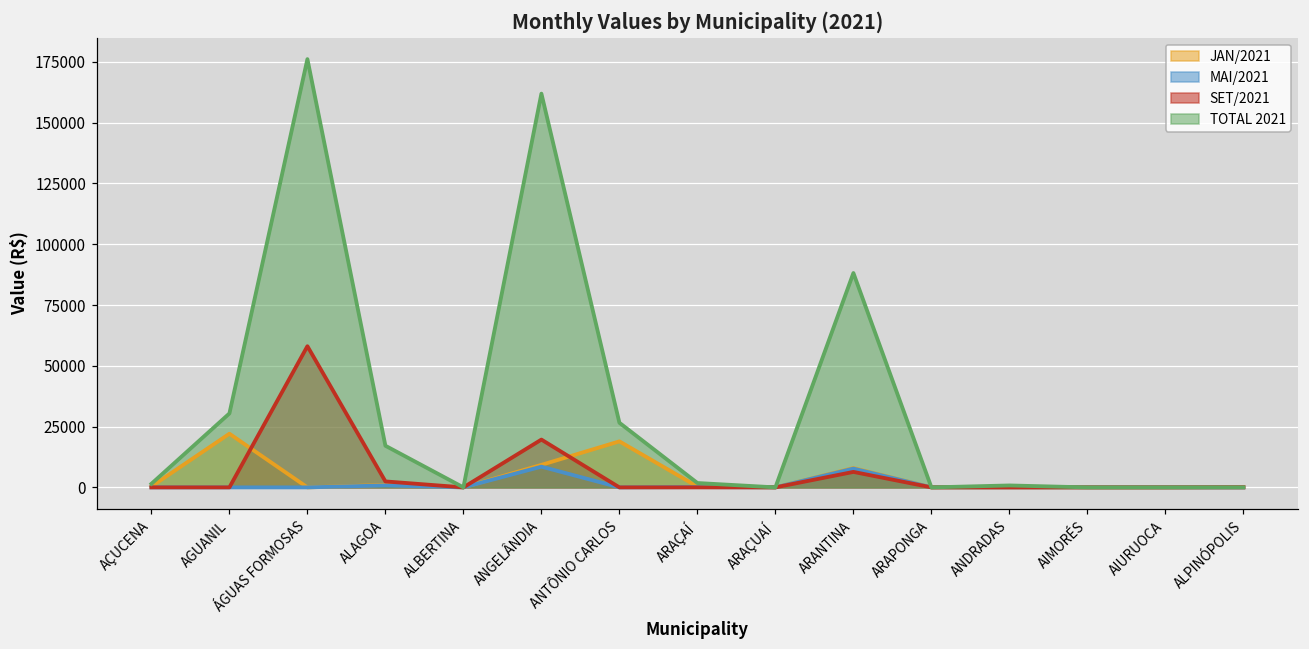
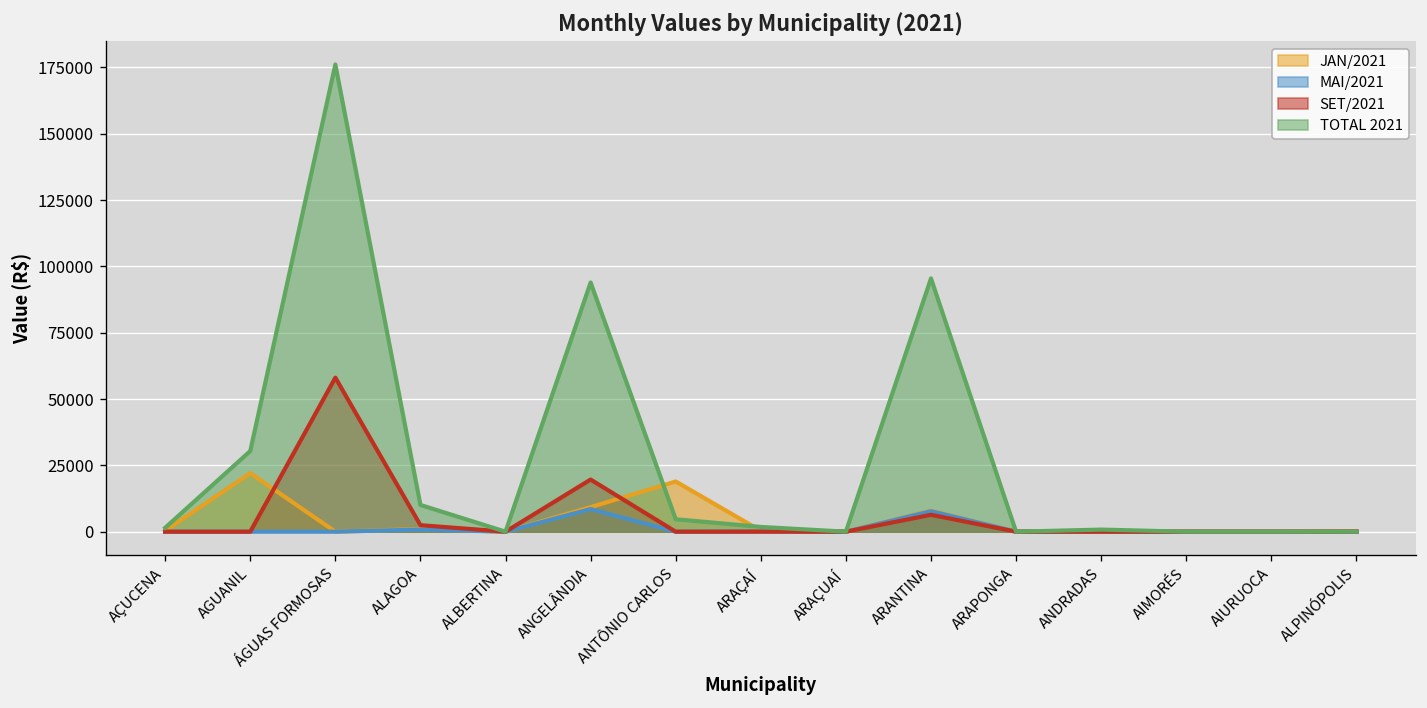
  {
    "JAN/2021": {
      "AGUANIL": 22000,
      "ANTÔNIO CARLOS": 19000
    },
    "SET/2021": {
      "ÁGUAS FORMOSAS": 58000,
      "ALAGOA": 2000,
      "ANGELÂNDIA": 20000,
      "ARANTINA": 6000
    },
    "TOTAL 2021": {
      "AGUANIL": 30000,
      "ÁGUAS FORMOSAS": 176000,
-     "ALAGOA": 17000,
-     "ANGELÂNDIA": 162000,
-     "ANTÔNIO CARLOS": 27000,
+     "ALAGOA": 10000,
+     "ANGELÂNDIA": 94000,
+     "ANTÔNIO CARLOS": 5000,
      "ARAÇAÍ": 2000,
-     "ARANTINA": 88000
+     "ARANTINA": 95000
    }
  }
